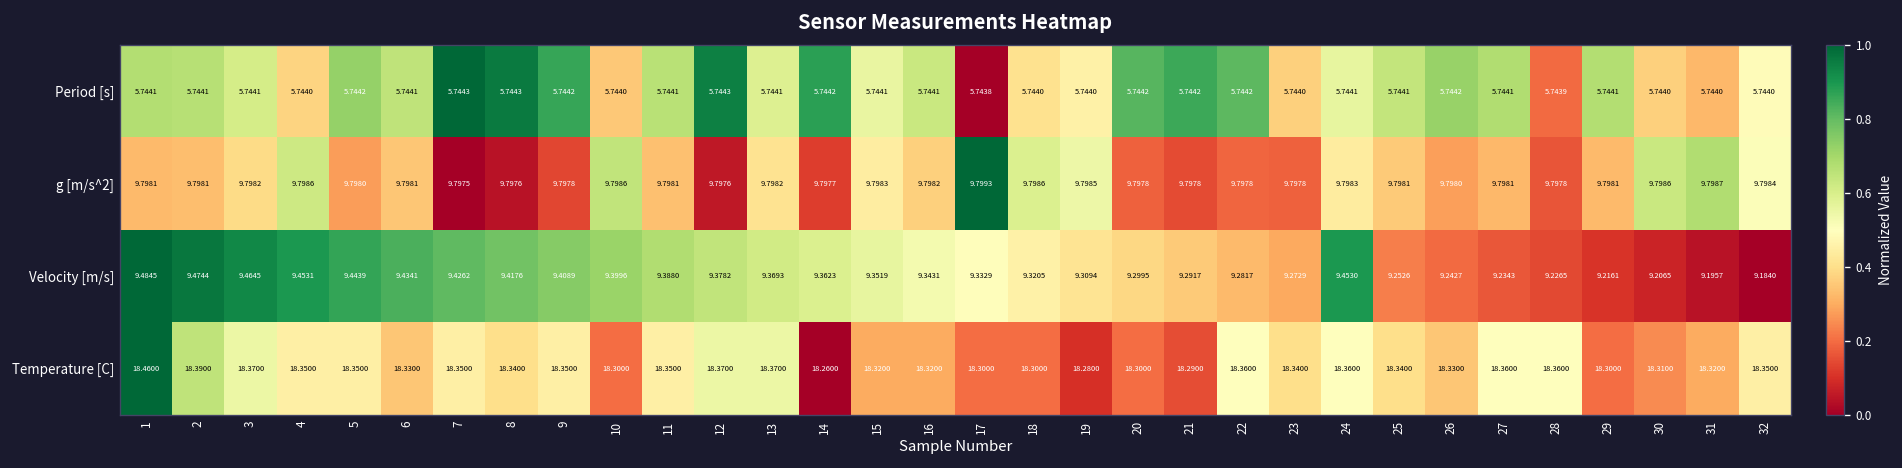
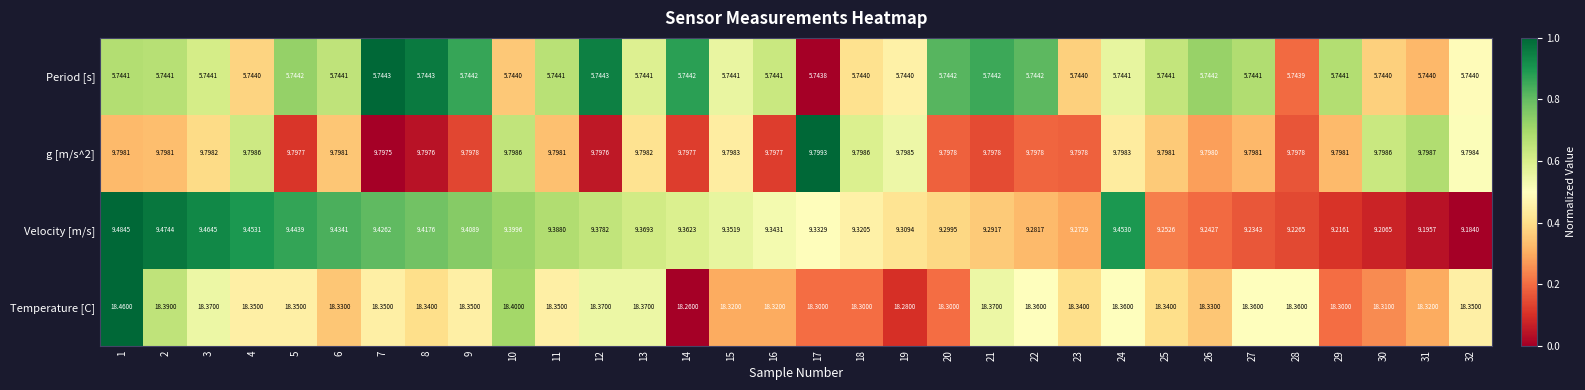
  {
    "Period [s]": {
      "1": 5.7441,
      "2": 5.7441,
      "3": 5.7441,
      "4": 5.7440,
      "5": 5.7442,
      "6": 5.7441,
      "7": 5.7443,
      "8": 5.7443,
      "9": 5.7442,
      "10": 5.7440,
      "11": 5.7441,
      "12": 5.7443,
      "13": 5.7441,
      "14": 5.7442,
      "15": 5.7441,
      "16": 5.7441,
      "17": 5.7438,
      "18": 5.7440,
      "19": 5.7440,
      "20": 5.7442,
      "21": 5.7442,
      "22": 5.7442,
      "23": 5.7440,
      "24": 5.7441,
      "25": 5.7441,
      "26": 5.7442,
      "27": 5.7441,
      "28": 5.7439,
      "29": 5.7441,
      "30": 5.7440,
      "31": 5.7440,
      "32": 5.7440
    },
    "g [m/s^2]": {
      "1": 9.7981,
      "2": 9.7981,
      "3": 9.7982,
      "4": 9.7986,
-     "5": 9.7980,
+     "5": 9.7977,
      "6": 9.7981,
      "7": 9.7975,
      "8": 9.7976,
      "9": 9.7978,
      "10": 9.7986,
      "11": 9.7981,
      "12": 9.7976,
      "13": 9.7982,
      "14": 9.7977,
      "15": 9.7983,
-     "16": 9.7982,
+     "16": 9.7977,
      "17": 9.7993,
      "18": 9.7986,
      "19": 9.7985,
      "20": 9.7978,
      "21": 9.7978,
      "22": 9.7978,
      "23": 9.7978,
      "24": 9.7983,
      "25": 9.7981,
      "26": 9.7980,
      "27": 9.7981,
      "28": 9.7978,
      "29": 9.7981,
      "30": 9.7986,
      "31": 9.7987,
      "32": 9.7984
    },
    "Velocity [m/s]": {
      "1": 9.4845,
      "2": 9.4744,
      "3": 9.4645,
      "4": 9.4531,
      "5": 9.4439,
      "6": 9.4341,
      "7": 9.4262,
      "8": 9.4176,
      "9": 9.4089,
      "10": 9.3996,
      "11": 9.3880,
      "12": 9.3782,
      "13": 9.3693,
      "14": 9.3623,
      "15": 9.3519,
      "16": 9.3431,
      "17": 9.3329,
      "18": 9.3205,
      "19": 9.3094,
      "20": 9.2995,
      "21": 9.2917,
      "22": 9.2817,
      "23": 9.2729,
      "24": 9.4530,
      "25": 9.2526,
      "26": 9.2427,
      "27": 9.2343,
      "28": 9.2265,
      "29": 9.2161,
      "30": 9.2065,
      "31": 9.1957,
      "32": 9.1840
    },
    "Temperature [C]": {
      "1": 18.4600,
      "2": 18.3900,
      "3": 18.3700,
      "4": 18.3500,
      "5": 18.3500,
      "6": 18.3300,
      "7": 18.3500,
      "8": 18.3400,
      "9": 18.3500,
-     "10": 18.3000,
+     "10": 18.4000,
      "11": 18.3500,
      "12": 18.3700,
      "13": 18.3700,
      "14": 18.2600,
      "15": 18.3200,
      "16": 18.3200,
      "17": 18.3000,
      "18": 18.3000,
      "19": 18.2800,
      "20": 18.3000,
-     "21": 18.2900,
+     "21": 18.3700,
      "22": 18.3600,
      "23": 18.3400,
      "24": 18.3600,
      "25": 18.3400,
      "26": 18.3300,
      "27": 18.3600,
      "28": 18.3600,
      "29": 18.3000,
      "30": 18.3100,
      "31": 18.3200,
      "32": 18.3500
    }
  }
